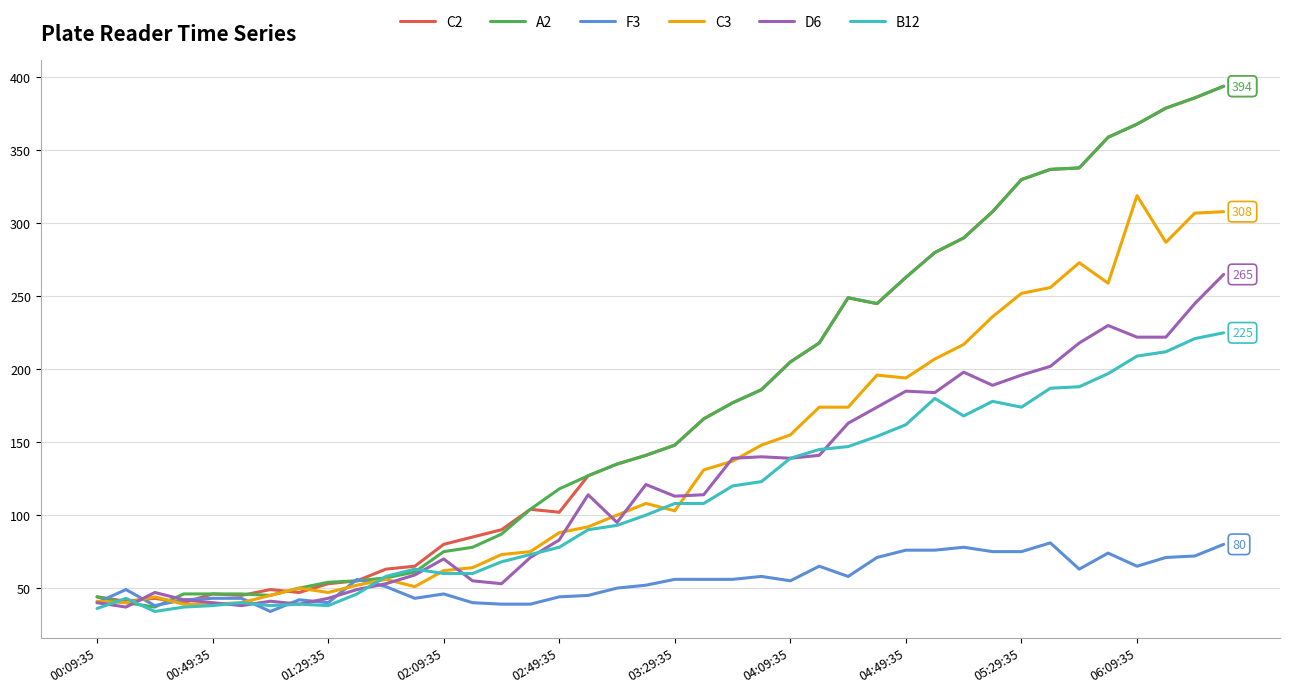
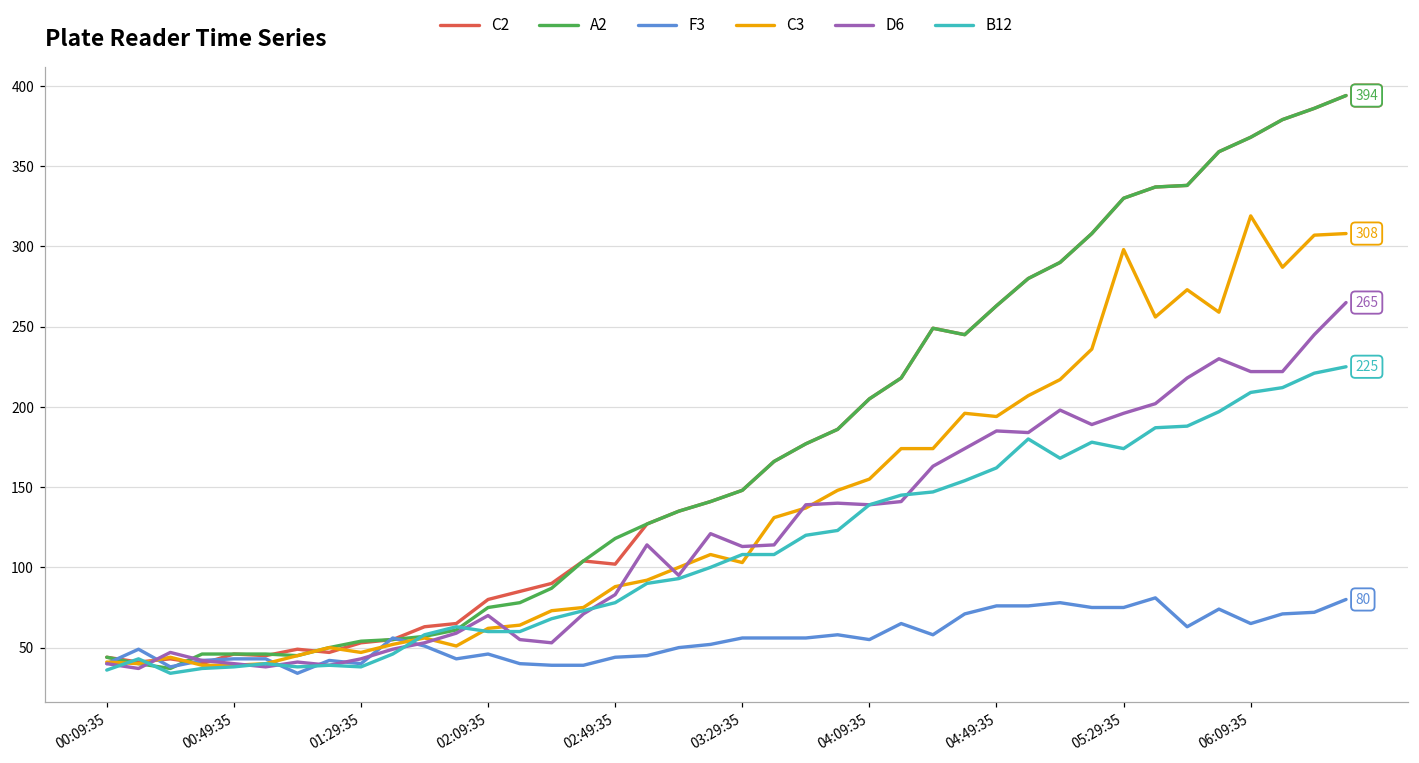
  {
    "C2": {
      "02:09:35": 80,
      "02:49:35": 102
    },
    "A2": {
      "02:09:35": 75,
      "02:49:35": 118
    },
    "F3": {
      "00:49:35": 43,
      "01:29:35": 40,
      "02:09:35": 46,
      "02:49:35": 44,
      "03:29:35": 56,
      "04:09:35": 55,
      "04:49:35": 76,
      "05:29:35": 75,
      "06:09:35": 65
    },
    "C3": {
      "01:29:35": 47,
      "02:09:35": 62,
      "02:49:35": 88,
      "03:29:35": 103,
      "04:09:35": 155,
      "04:49:35": 194,
-     "05:29:35": 252,
+     "05:29:35": 298,
      "06:09:35": 319
    },
    "D6": {
      "01:29:35": 43,
      "02:09:35": 70,
      "02:49:35": 83,
      "03:29:35": 113,
      "04:49:35": 185,
      "05:29:35": 196,
      "06:09:35": 222
    },
    "B12": {
      "00:09:35": 36,
      "01:29:35": 38,
      "02:09:35": 60,
      "02:49:35": 78,
      "03:29:35": 108,
      "04:49:35": 162,
      "05:29:35": 174,
      "06:09:35": 209
    }
  }
